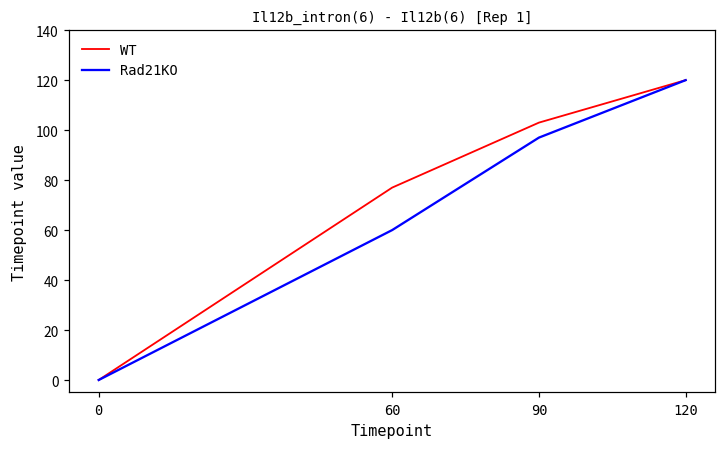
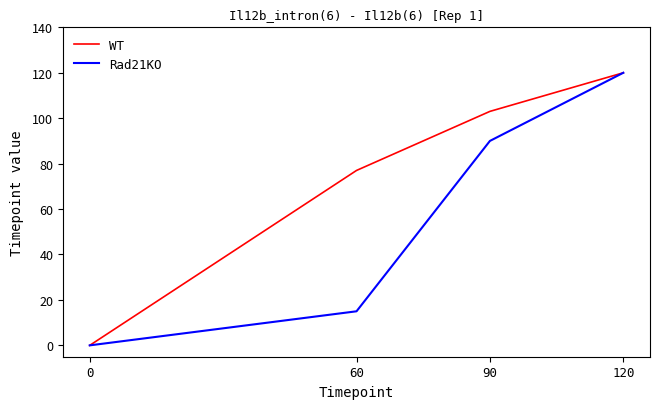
  {
    "WT": {
      "60": 77,
      "90": 103
    },
    "Rad21KO": {
-     "60": 60,
-     "90": 97
+     "60": 15,
+     "90": 90
    }
  }
